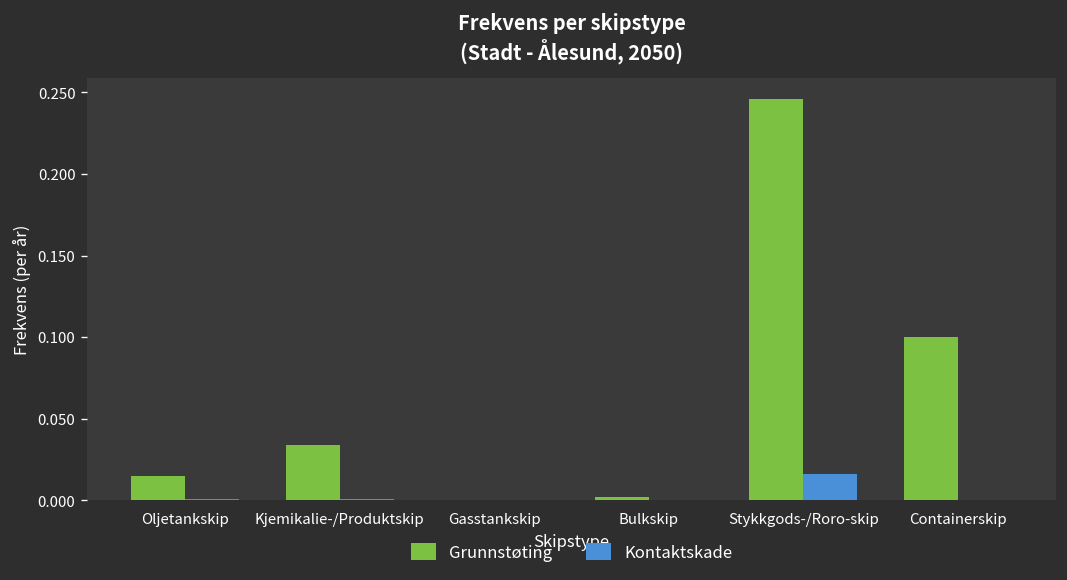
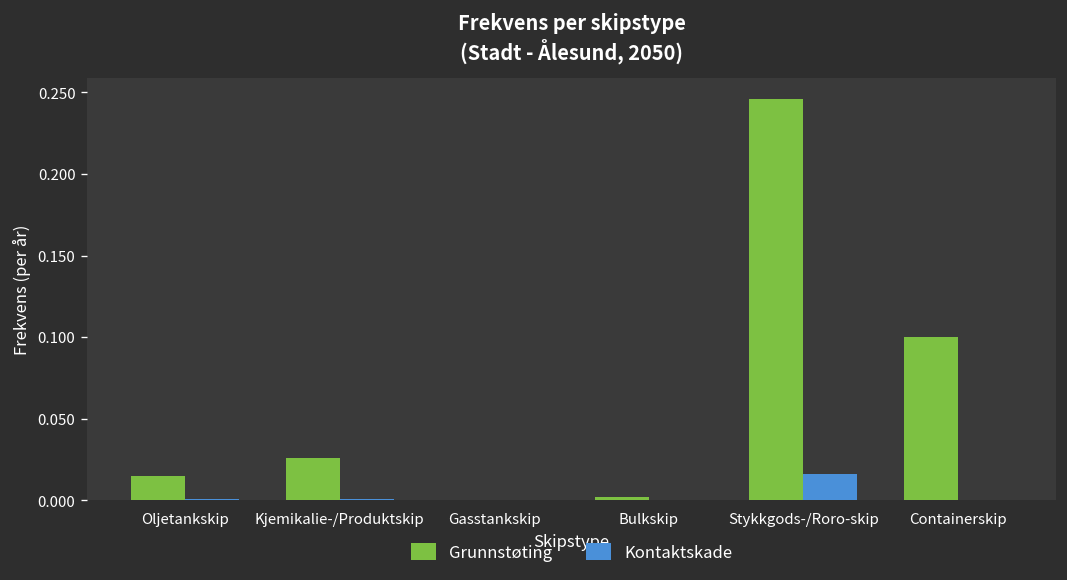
  {
    "Grunnstøting": {
      "Oljetankskip": 0.015,
-     "Kjemikalie-/Produktskip": 0.034,
+     "Kjemikalie-/Produktskip": 0.026,
      "Gasstankskip": 0.000,
      "Bulkskip": 0.002,
      "Stykkgods-/Roro-skip": 0.246,
      "Containerskip": 0.100
    },
    "Kontaktskade": {
      "Gasstankskip": 0.000,
      "Stykkgods-/Roro-skip": 0.016,
      "Containerskip": 0.000
    }
  }
